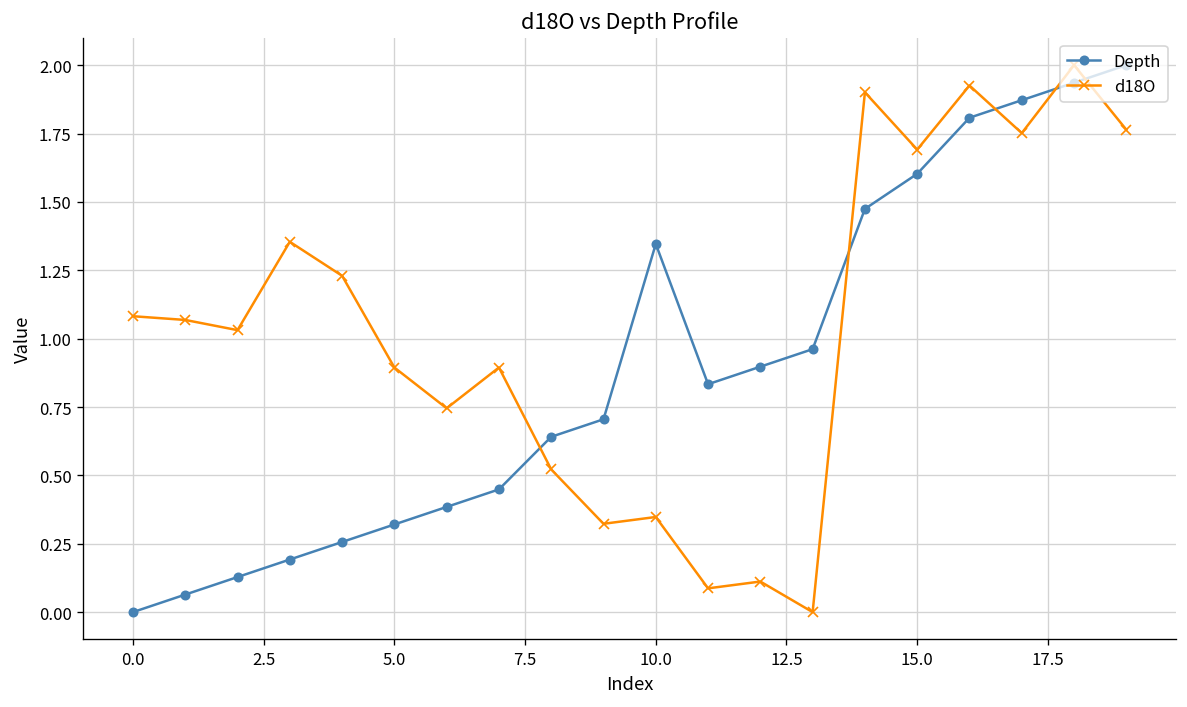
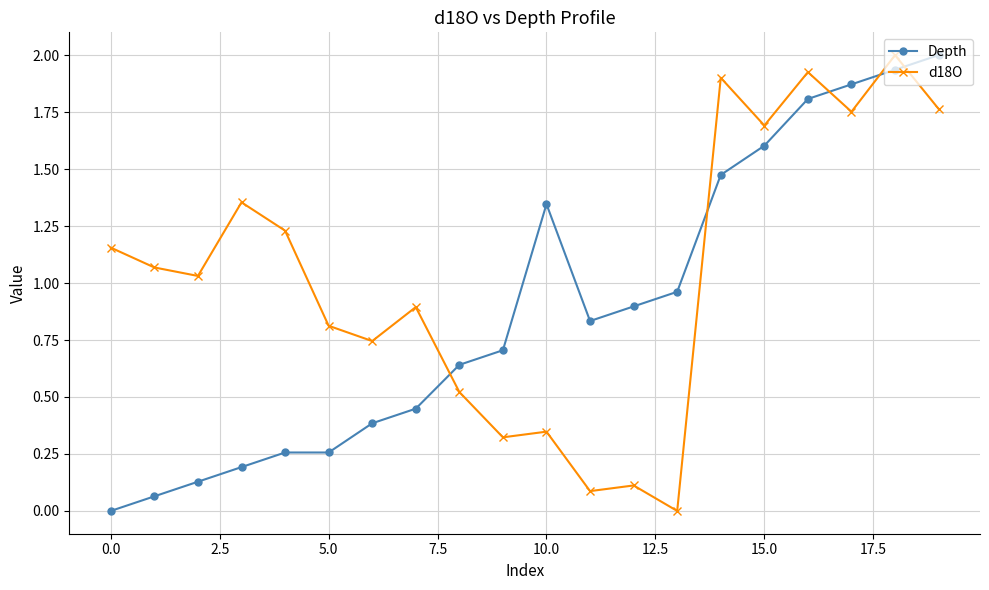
  {
    "Depth": {
      "0.0": 0.00,
-     "5.0": 0.32,
+     "5.0": 0.26,
      "10.0": 1.35,
      "15.0": 1.60
    },
    "d18O": {
-     "0.0": 1.08,
-     "5.0": 0.89,
+     "0.0": 1.16,
+     "5.0": 0.81,
      "10.0": 0.35,
      "15.0": 1.69
    }
  }
